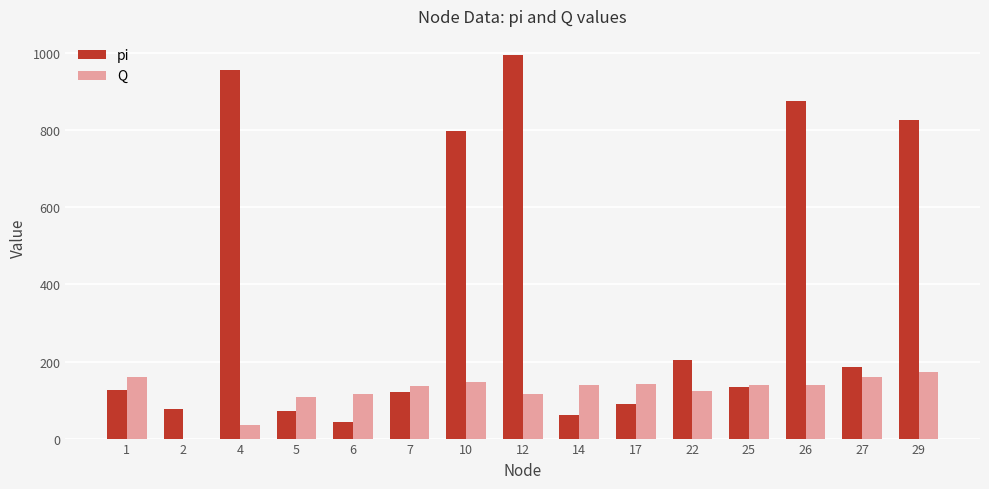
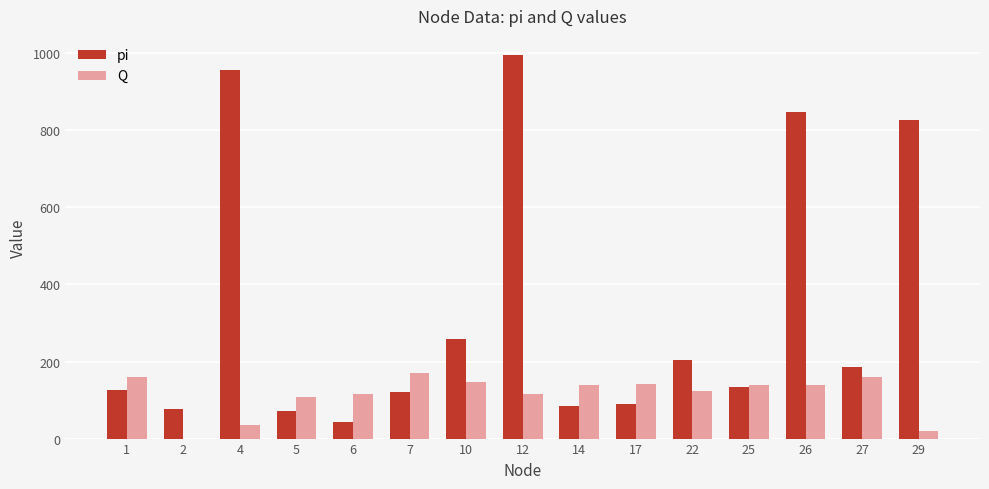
  {
    "pi": {
      "1": 130,
      "2": 80,
      "4": 960,
      "5": 70,
      "6": 40,
      "7": 120,
-     "10": 800,
+     "10": 260,
      "12": 1000,
-     "14": 60,
+     "14": 80,
      "17": 90,
      "22": 200,
      "25": 130,
-     "26": 880,
+     "26": 850,
      "27": 190,
      "29": 830
    },
    "Q": {
      "1": 160,
      "2": 0,
      "4": 30,
      "5": 110,
      "6": 120,
-     "7": 140,
+     "7": 170,
      "10": 150,
      "12": 120,
      "14": 140,
      "17": 140,
      "22": 120,
      "25": 140,
      "26": 140,
      "27": 160,
-     "29": 170
+     "29": 20
    }
  }
